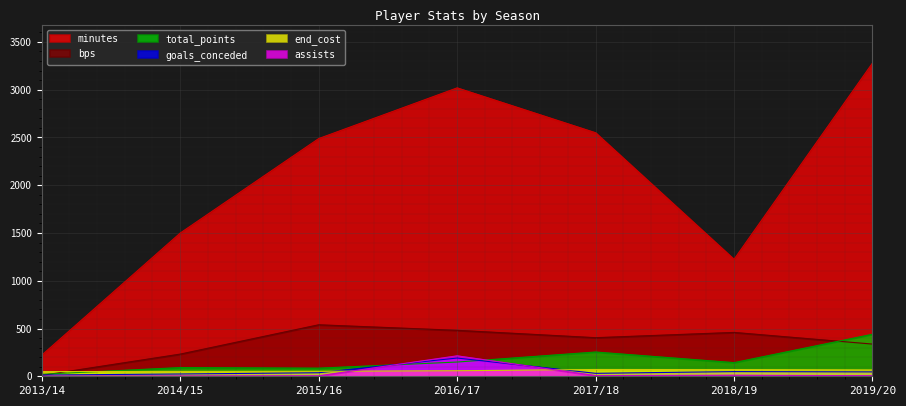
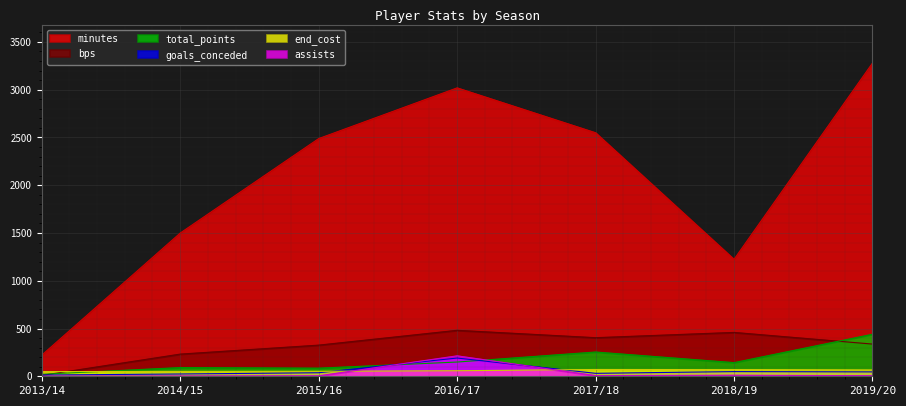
  {
    "minutes": {
      "2013/14": 200,
      "2014/15": 1500,
      "2015/16": 2500,
      "2016/17": 3000,
      "2017/18": 2500,
      "2018/19": 1200,
      "2019/20": 3300
    },
    "bps": {
      "2014/15": 200,
-     "2015/16": 500,
+     "2015/16": 300,
      "2016/17": 500,
      "2017/18": 400,
      "2018/19": 500,
      "2019/20": 300
    },
    "total_points": {
      "2014/15": 100,
      "2015/16": 100,
      "2016/17": 100,
      "2017/18": 300,
      "2018/19": 100,
      "2019/20": 400
    },
    "end_cost": {
      "2013/14": 0,
      "2014/15": 100,
      "2016/17": 100,
      "2017/18": 100
    },
    "assists": {
      "2015/16": 0,
      "2018/19": 0,
      "2019/20": 0
    }
  }
